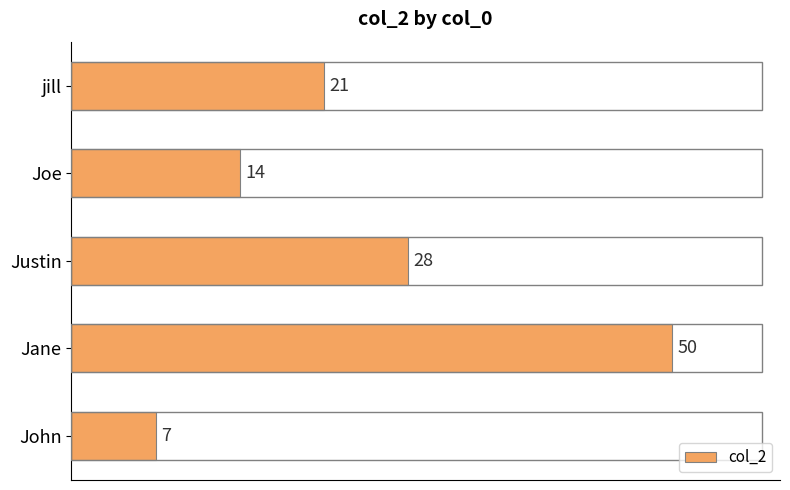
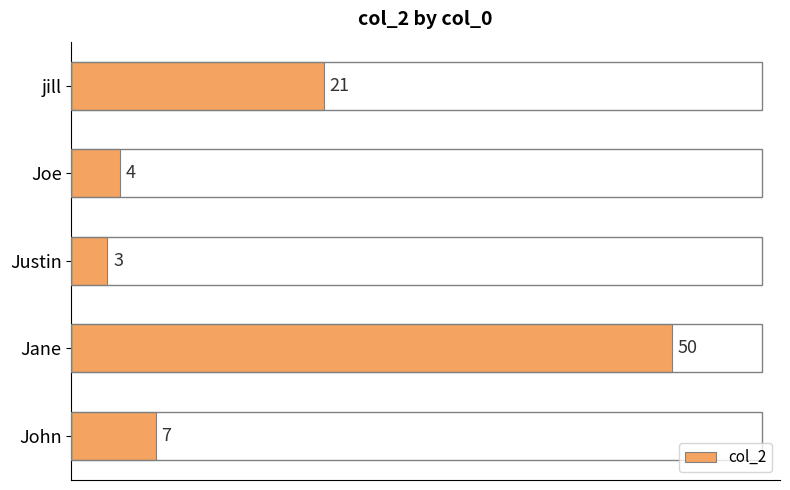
  {
    "jill": 21,
-   "Joe": 14,
-   "Justin": 28,
+   "Joe": 4,
+   "Justin": 3,
    "Jane": 50,
    "John": 7
  }
